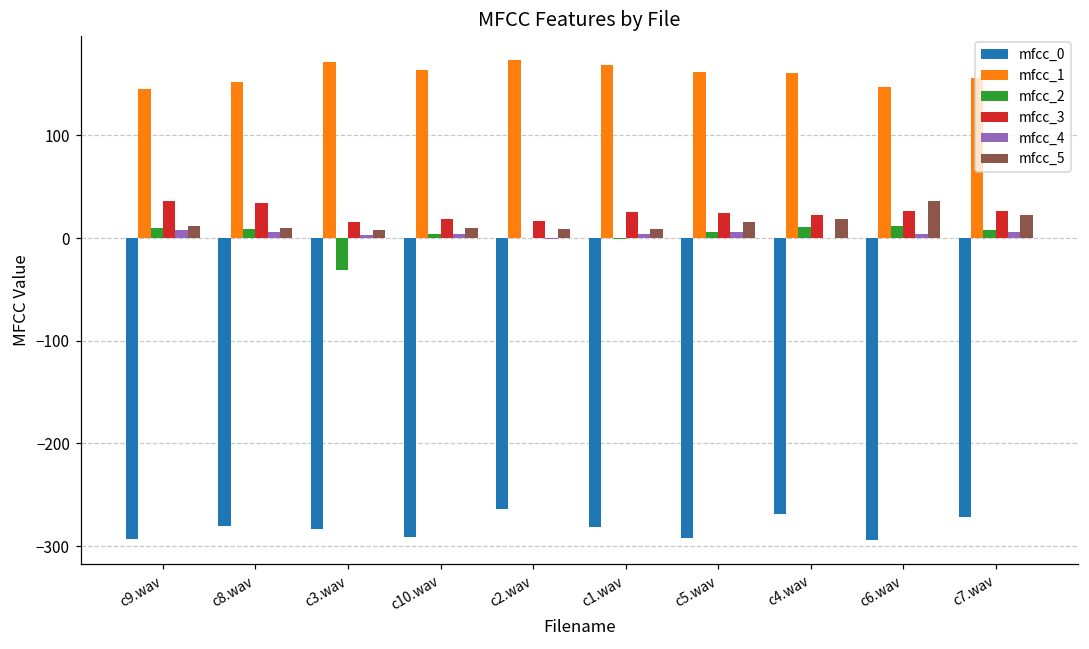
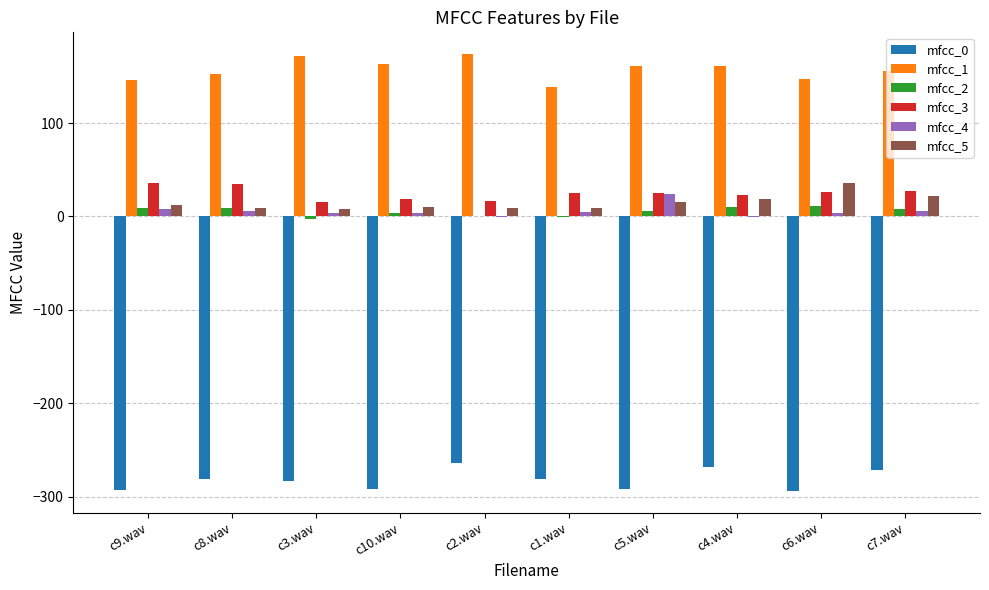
  {
    "mfcc_0": {
      "c9.wav": -290,
      "c8.wav": -280,
      "c3.wav": -280,
      "c10.wav": -290,
      "c2.wav": -260,
      "c1.wav": -280,
      "c5.wav": -290,
      "c4.wav": -270,
      "c6.wav": -290,
      "c7.wav": -270
    },
    "mfcc_1": {
      "c9.wav": 150,
      "c8.wav": 150,
      "c3.wav": 170,
      "c10.wav": 160,
      "c2.wav": 170,
-     "c1.wav": 170,
+     "c1.wav": 140,
      "c5.wav": 160,
      "c4.wav": 160,
      "c6.wav": 150
    },
    "mfcc_2": {
      "c9.wav": 10,
      "c8.wav": 10,
-     "c3.wav": -30,
+     "c3.wav": 0,
      "c10.wav": 0,
      "c5.wav": 10,
      "c4.wav": 10,
      "c6.wav": 10,
      "c7.wav": 10
    },
    "mfcc_3": {
      "c9.wav": 40,
      "c8.wav": 30,
      "c3.wav": 20,
      "c10.wav": 20,
      "c2.wav": 20,
      "c1.wav": 30,
      "c5.wav": 20,
      "c4.wav": 20,
      "c6.wav": 30,
      "c7.wav": 30
    },
    "mfcc_4": {
      "c9.wav": 10,
      "c8.wav": 10,
      "c3.wav": 0,
      "c10.wav": 0,
      "c1.wav": 0,
-     "c5.wav": 10,
+     "c5.wav": 20,
      "c6.wav": 0,
      "c7.wav": 10
    },
    "mfcc_5": {
      "c9.wav": 10,
      "c8.wav": 10,
      "c3.wav": 10,
      "c10.wav": 10,
      "c2.wav": 10,
      "c1.wav": 10,
      "c5.wav": 20,
      "c4.wav": 20,
      "c6.wav": 40,
      "c7.wav": 20
    }
  }
